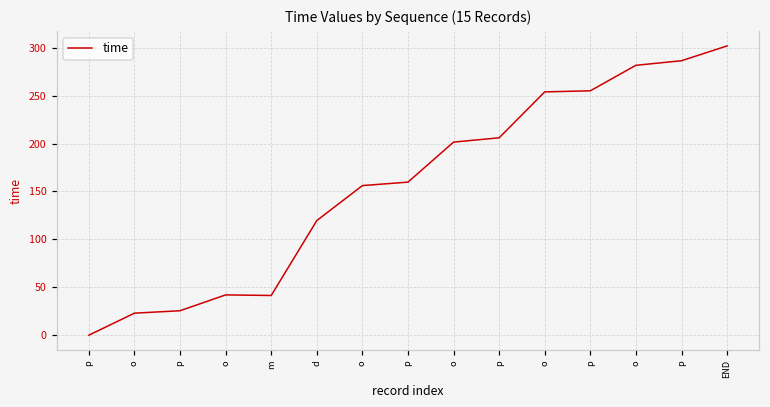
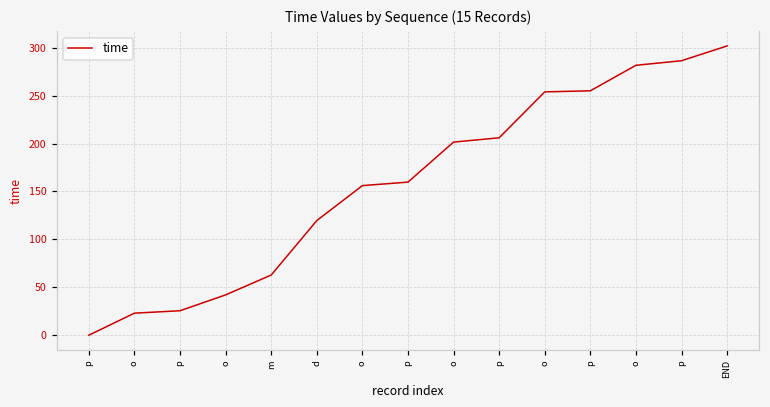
  {
-   "m": 40,
+   "m": 60,
    "d": 120,
    "END": 300
  }
